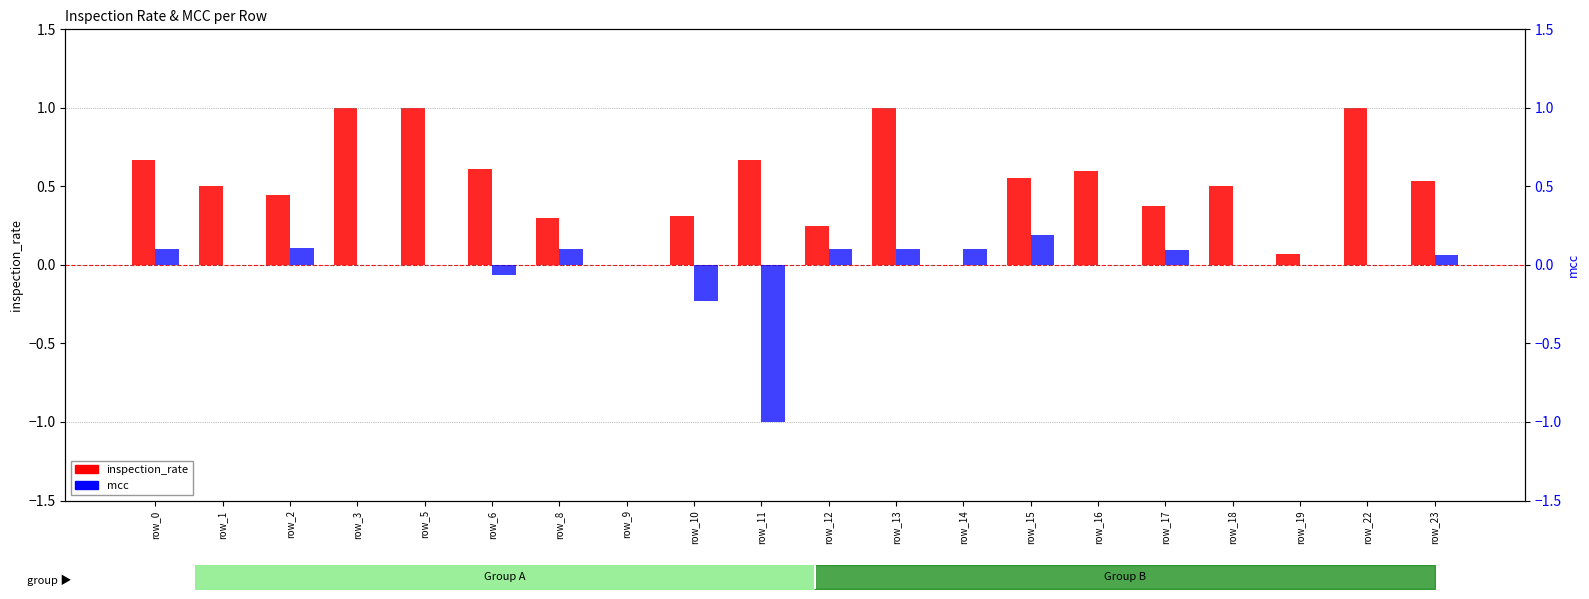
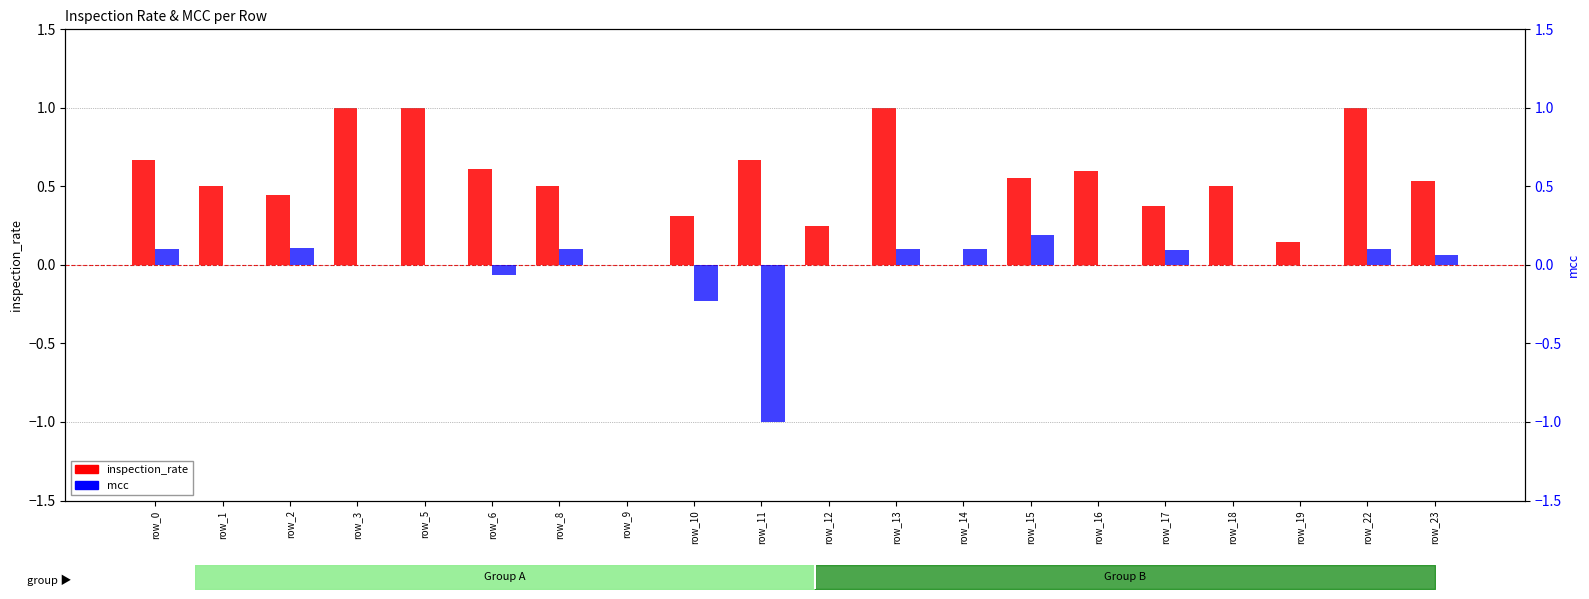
  {
    "inspection_rate": {
      "row_0": 0.67,
      "row_1": 0.50,
      "row_2": 0.45,
      "row_3": 1.00,
      "row_5": 1.00,
      "row_6": 0.61,
-     "row_8": 0.3,
+     "row_8": 0.5,
      "row_9": 0.00,
      "row_10": 0.31,
      "row_11": 0.67,
      "row_12": 0.25,
      "row_13": 1.00,
      "row_14": 0.00,
      "row_15": 0.56,
      "row_16": 0.60,
      "row_17": 0.38,
      "row_18": 0.50,
-     "row_19": 0.07,
+     "row_19": 0.14,
      "row_22": 1.00,
      "row_23": 0.54
    },
    "mcc": {
      "row_0": 0.1,
      "row_1": 0.0,
      "row_2": 0.1,
      "row_3": 0.0,
      "row_5": 0.0,
      "row_6": -0.06,
      "row_8": 0.1,
      "row_9": 0.0,
      "row_10": -0.23,
      "row_11": -1.0,
-     "row_12": 0.1,
+     "row_12": 0.0,
      "row_13": 0.1,
      "row_14": 0.1,
      "row_15": 0.2,
      "row_16": 0.0,
      "row_17": 0.1,
      "row_18": 0.0,
      "row_19": 0.0,
-     "row_22": 0.0,
+     "row_22": 0.1,
      "row_23": 0.06
    }
  }
